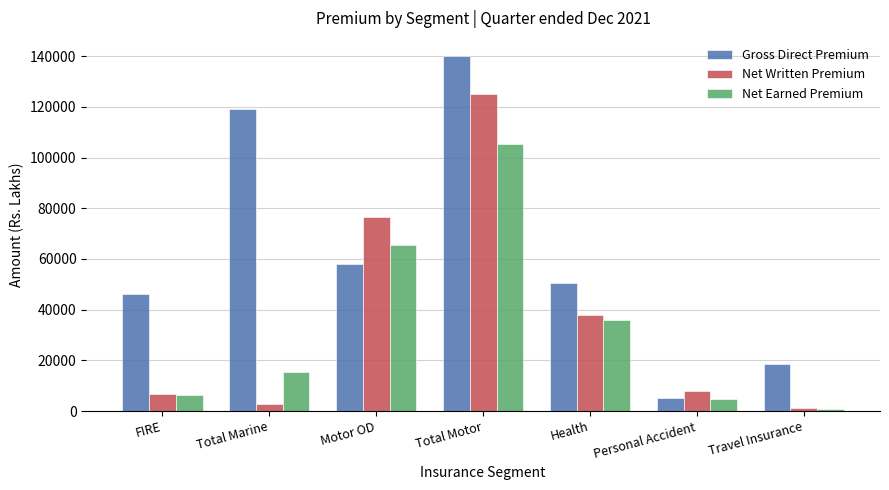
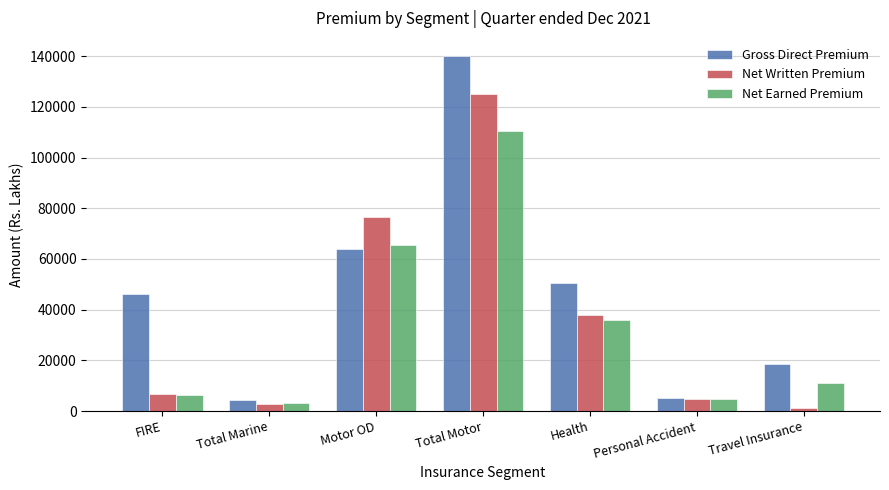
  {
    "Gross Direct Premium": {
      "FIRE": 46000,
-     "Total Marine": 119000,
-     "Motor OD": 58000,
+     "Total Marine": 4000,
+     "Motor OD": 64000,
      "Total Motor": 140000,
      "Health": 51000,
      "Personal Accident": 5000,
      "Travel Insurance": 19000
    },
    "Net Written Premium": {
      "FIRE": 7000,
      "Total Marine": 3000,
      "Motor OD": 77000,
      "Total Motor": 125000,
      "Health": 38000,
-     "Personal Accident": 8000,
+     "Personal Accident": 5000,
      "Travel Insurance": 1000
    },
    "Net Earned Premium": {
      "FIRE": 6000,
-     "Total Marine": 15000,
+     "Total Marine": 3000,
      "Motor OD": 66000,
-     "Total Motor": 105000,
+     "Total Motor": 111000,
      "Health": 36000,
      "Personal Accident": 5000,
-     "Travel Insurance": 1000
+     "Travel Insurance": 11000
    }
  }
